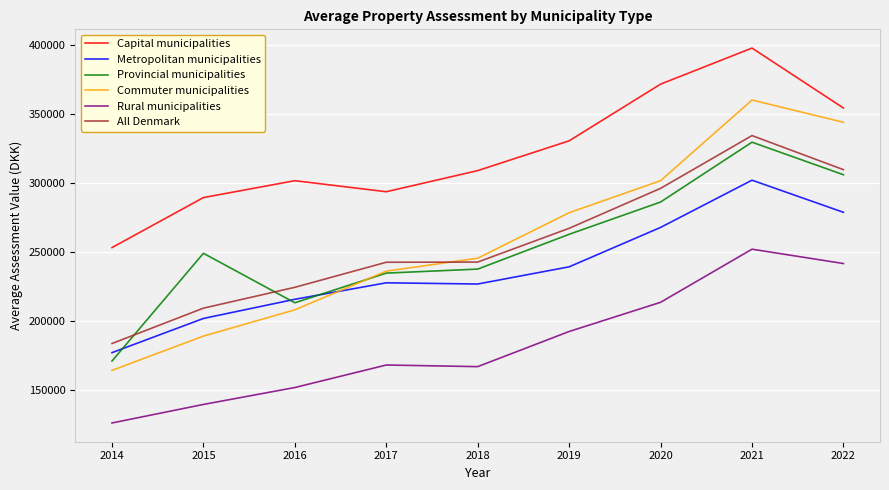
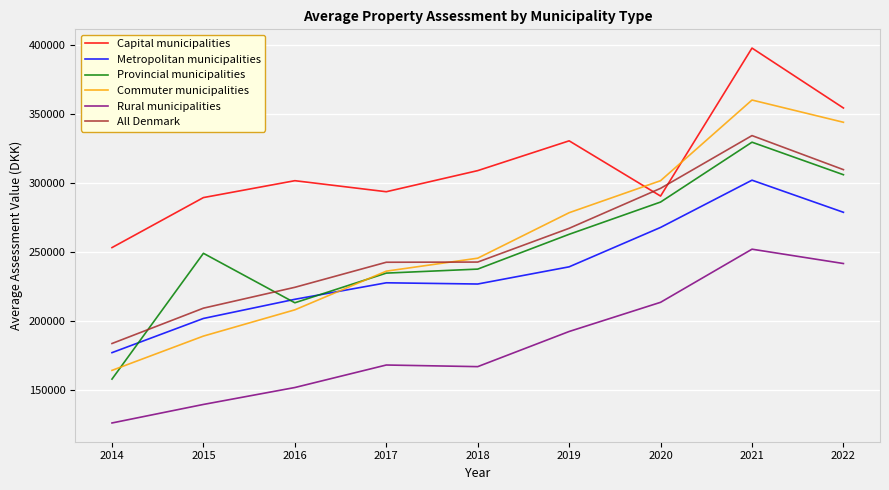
  {
    "Capital municipalities": {
      "2014": 253000,
      "2015": 289000,
      "2016": 302000,
      "2017": 294000,
      "2018": 309000,
      "2019": 331000,
-     "2020": 372000,
+     "2020": 291000,
      "2021": 398000,
      "2022": 354000
    },
    "Metropolitan municipalities": {
      "2014": 177000,
      "2015": 202000,
      "2016": 216000,
      "2017": 228000,
      "2018": 227000,
      "2019": 239000,
      "2020": 268000,
      "2021": 302000,
      "2022": 279000
    },
    "Provincial municipalities": {
-     "2014": 171000,
+     "2014": 158000,
      "2015": 249000,
      "2016": 213000,
      "2018": 238000,
      "2019": 263000,
      "2020": 286000,
      "2021": 330000,
      "2022": 306000
    },
    "Commuter municipalities": {
      "2014": 164000,
      "2015": 189000,
      "2016": 208000,
      "2018": 246000,
      "2019": 278000,
      "2020": 302000,
      "2021": 360000,
      "2022": 344000
    },
    "Rural municipalities": {
      "2014": 126000,
      "2015": 140000,
      "2016": 152000,
      "2017": 168000,
      "2018": 167000,
      "2019": 192000,
      "2020": 214000,
      "2021": 252000,
      "2022": 242000
    },
    "All Denmark": {
      "2014": 184000,
      "2015": 209000,
      "2016": 224000,
      "2017": 243000,
      "2018": 243000,
      "2019": 267000,
      "2020": 296000,
      "2021": 334000,
      "2022": 310000
    }
  }
